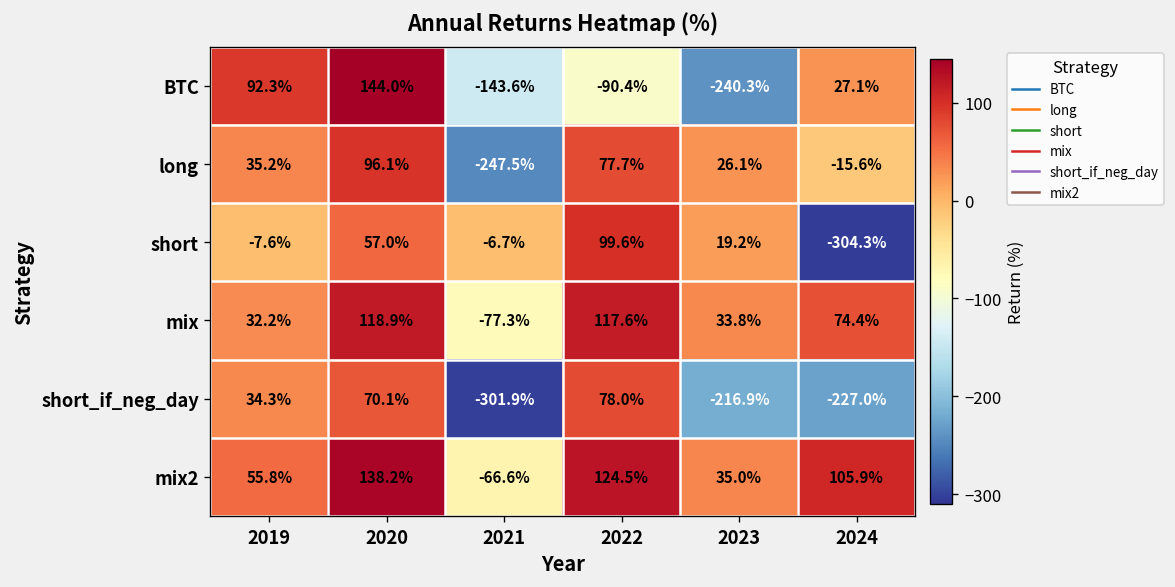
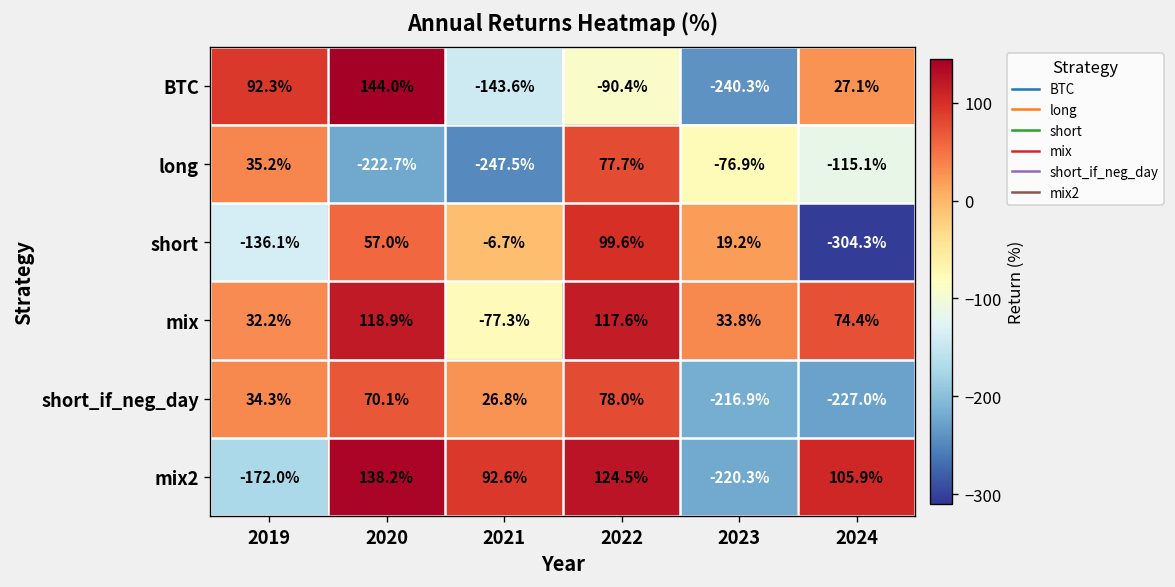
  {
    "BTC": {
      "2019": "92.3%",
      "2020": "144.0%",
      "2021": "-143.6%",
      "2022": "-90.4%",
      "2023": "-240.3%",
      "2024": "27.1%"
    },
    "long": {
      "2019": "35.2%",
-     "2020": "96.1%",
+     "2020": "-222.7%",
      "2021": "-247.5%",
      "2022": "77.7%",
-     "2023": "26.1%",
-     "2024": "-15.6%"
+     "2023": "-76.9%",
+     "2024": "-115.1%"
    },
    "short": {
-     "2019": "-7.6%",
+     "2019": "-136.1%",
      "2020": "57.0%",
      "2021": "-6.7%",
      "2022": "99.6%",
      "2023": "19.2%",
      "2024": "-304.3%"
    },
    "mix": {
      "2019": "32.2%",
      "2020": "118.9%",
      "2021": "-77.3%",
      "2022": "117.6%",
      "2023": "33.8%",
      "2024": "74.4%"
    },
    "short_if_neg_day": {
      "2019": "34.3%",
      "2020": "70.1%",
-     "2021": "-301.9%",
+     "2021": "26.8%",
      "2022": "78.0%",
      "2023": "-216.9%",
      "2024": "-227.0%"
    },
    "mix2": {
-     "2019": "55.8%",
+     "2019": "-172.0%",
      "2020": "138.2%",
-     "2021": "-66.6%",
+     "2021": "92.6%",
      "2022": "124.5%",
-     "2023": "35.0%",
+     "2023": "-220.3%",
      "2024": "105.9%"
    }
  }
